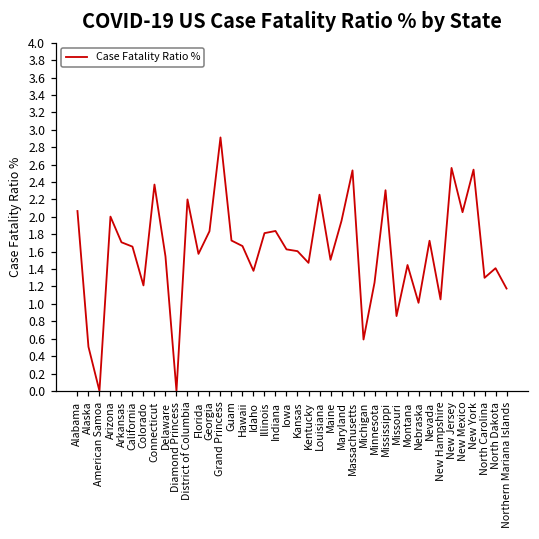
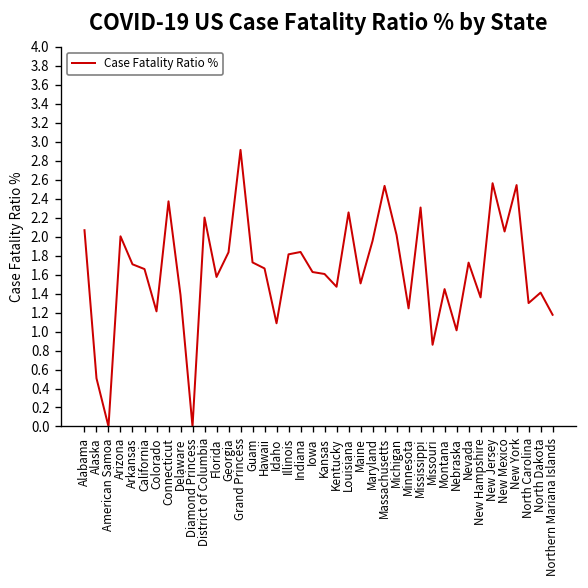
  {
    "Alabama": 2.1,
    "Alaska": 0.5,
    "American Samoa": 0.0,
    "Arizona": 2.0,
    "Arkansas": 1.7,
    "California": 1.7,
    "Colorado": 1.2,
    "Connecticut": 2.4,
-   "Delaware": 1.5,
+   "Delaware": 1.4,
    "Diamond Princess": 0.0,
    "District of Columbia": 2.2,
    "Florida": 1.6,
    "Georgia": 1.8,
    "Grand Princess": 2.9,
    "Guam": 1.7,
    "Hawaii": 1.7,
-   "Idaho": 1.4,
+   "Idaho": 1.1,
    "Illinois": 1.8,
    "Indiana": 1.8,
    "Iowa": 1.6,
    "Kansas": 1.6,
    "Kentucky": 1.5,
    "Louisiana": 2.3,
    "Maine": 1.5,
    "Maryland": 2.0,
    "Massachusetts": 2.5,
-   "Michigan": 0.6,
+   "Michigan": 2.0,
    "Minnesota": 1.2,
    "Mississippi": 2.3,
    "Missouri": 0.9,
    "Montana": 1.4,
    "Nebraska": 1.0,
    "Nevada": 1.7,
-   "New Hampshire": 1.1,
+   "New Hampshire": 1.4,
    "New Jersey": 2.6,
    "New Mexico": 2.1,
    "New York": 2.5,
    "North Carolina": 1.3,
    "North Dakota": 1.4,
    "Northern Mariana Islands": 1.2
  }
